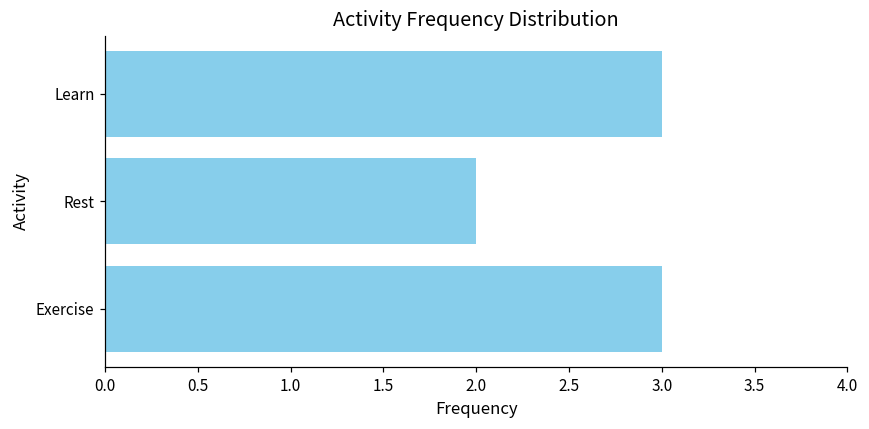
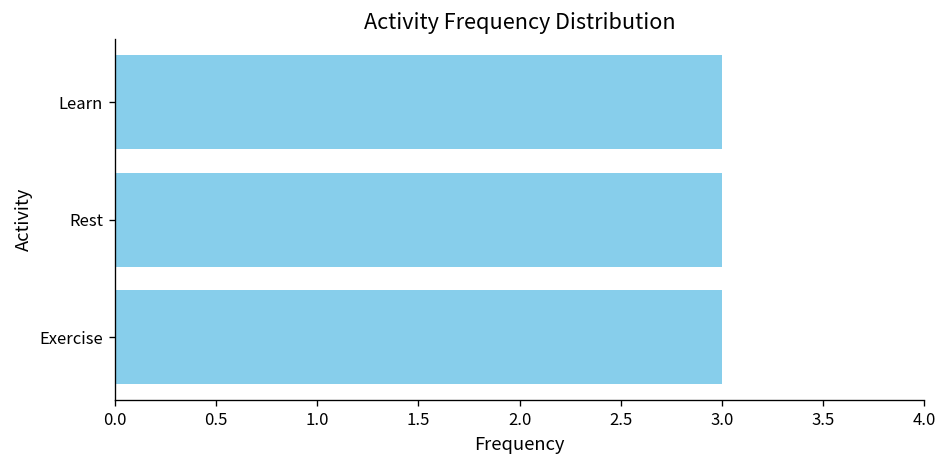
  {
    "Learn": 3,
-   "Rest": 2,
+   "Rest": 3,
    "Exercise": 3
  }
